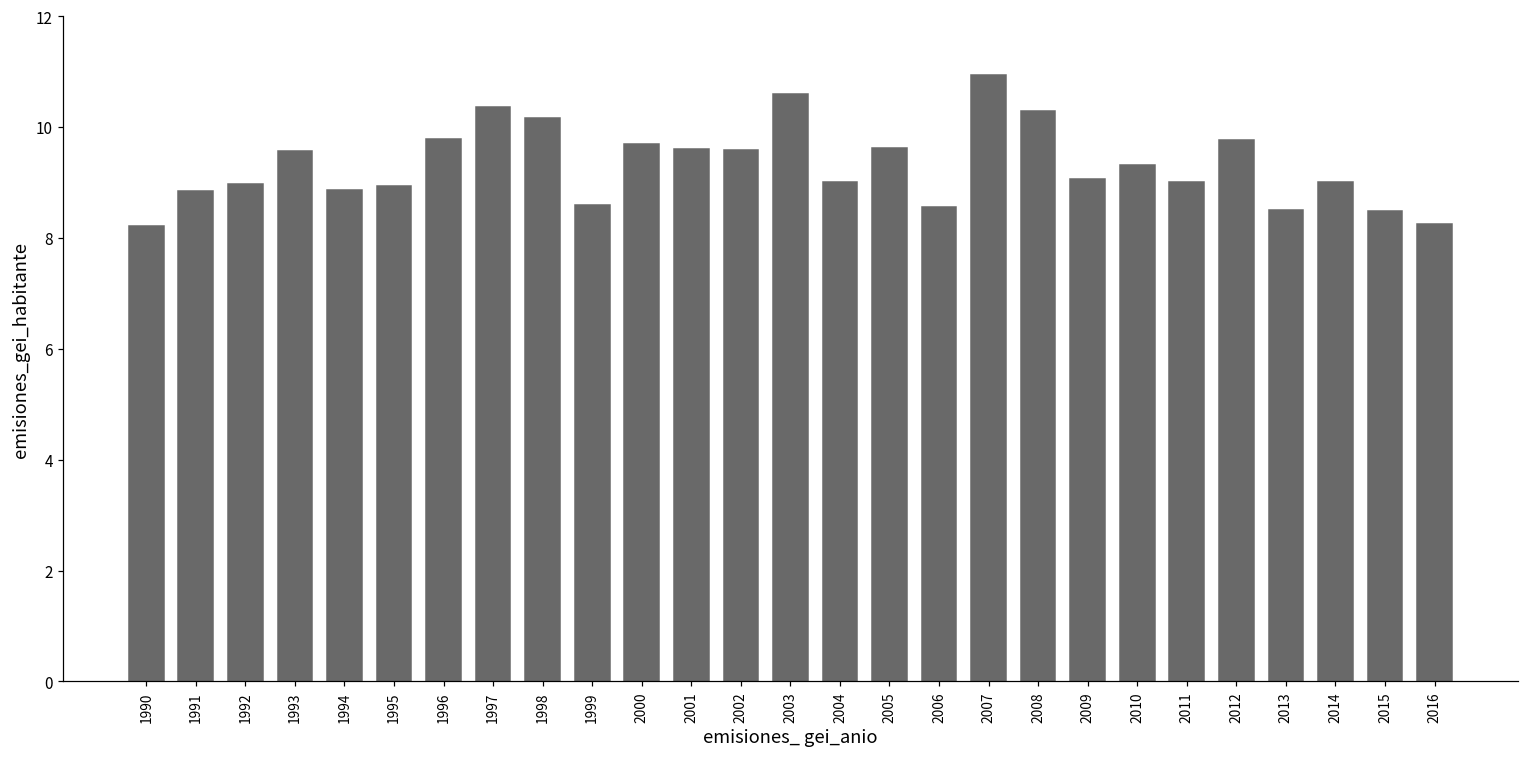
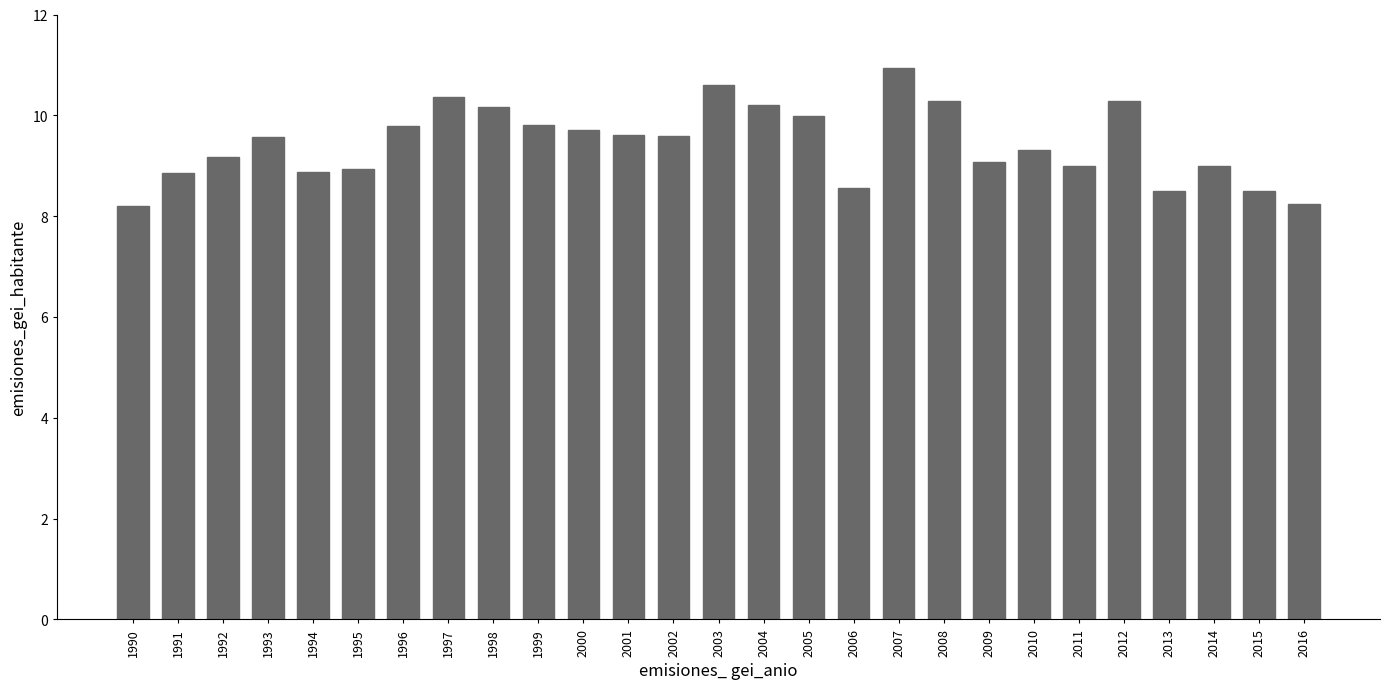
  {
    "1990": 8.2,
    "1991": 8.9,
-   "1992": 9.0,
+   "1992": 9.2,
    "1993": 9.6,
    "1994": 8.9,
    "1995": 8.9,
    "1996": 9.8,
    "1997": 10.4,
    "1998": 10.2,
-   "1999": 8.6,
+   "1999": 9.8,
    "2000": 9.7,
    "2001": 9.6,
    "2002": 9.6,
    "2003": 10.6,
-   "2004": 9.0,
-   "2005": 9.6,
+   "2004": 10.2,
+   "2005": 10.0,
    "2006": 8.6,
    "2007": 10.9,
    "2008": 10.3,
    "2009": 9.1,
    "2010": 9.3,
    "2011": 9.0,
-   "2012": 9.8,
+   "2012": 10.3,
    "2013": 8.5,
    "2014": 9.0,
    "2015": 8.5,
    "2016": 8.3
  }
